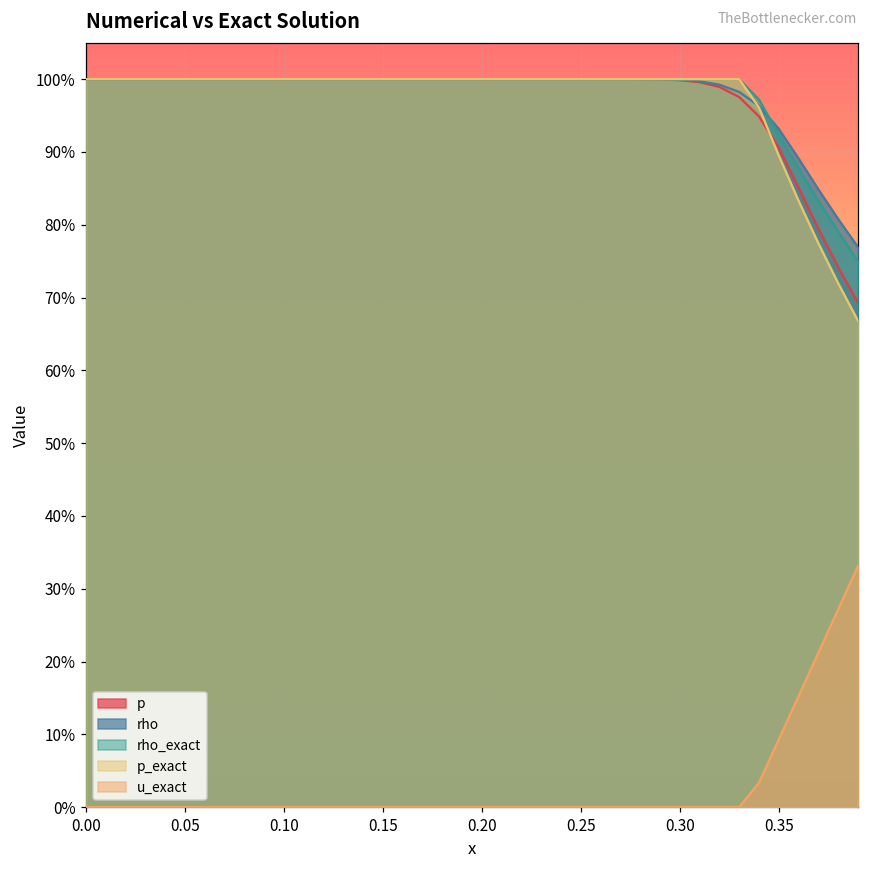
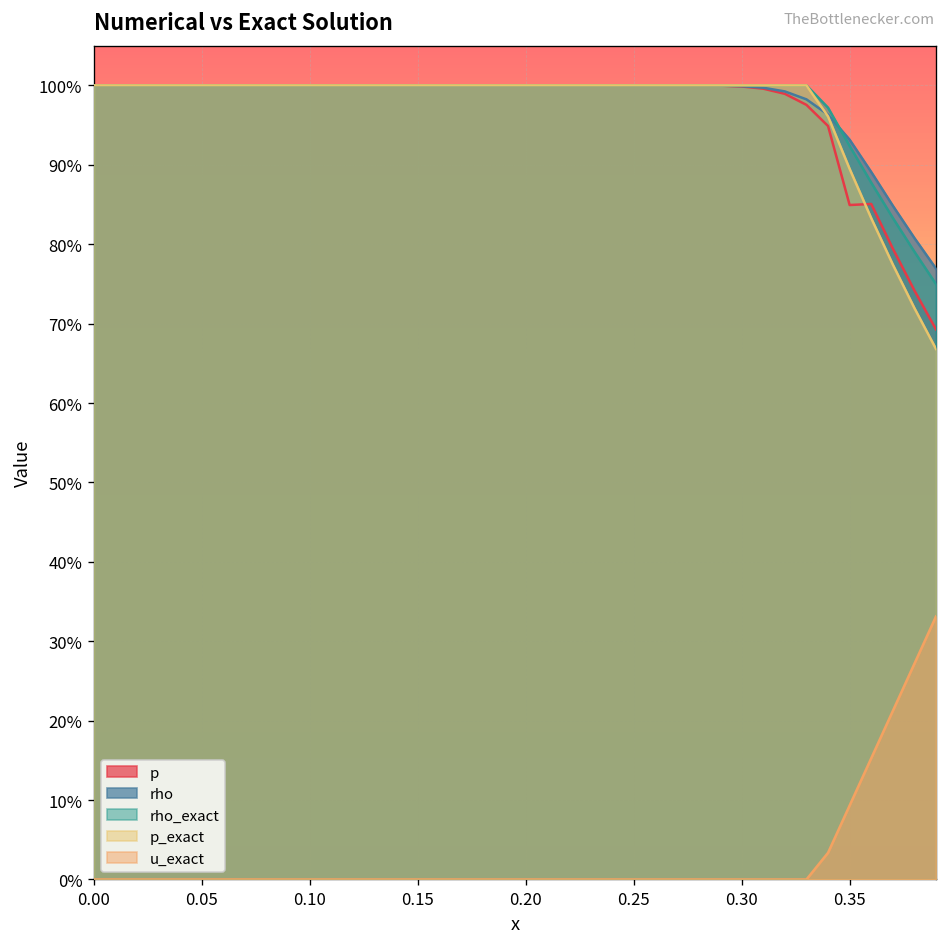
  {
    "p": {
-     "0.35": "91%"
+     "0.35": "85%"
    }
  }
